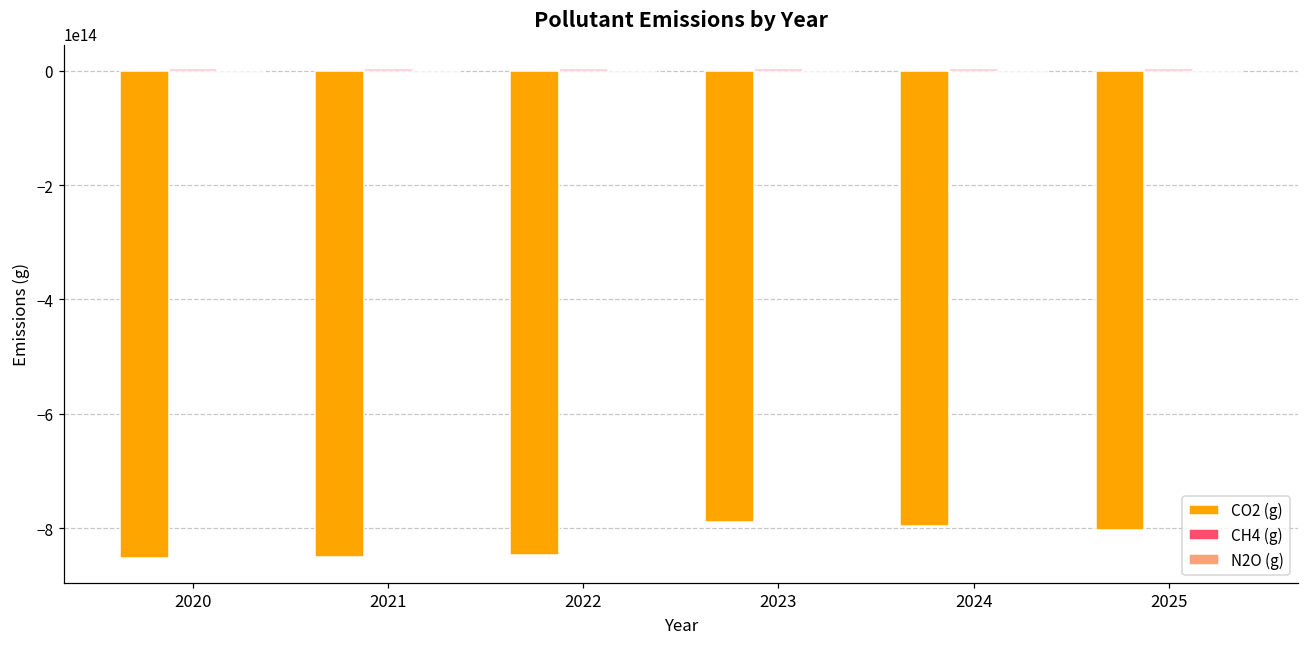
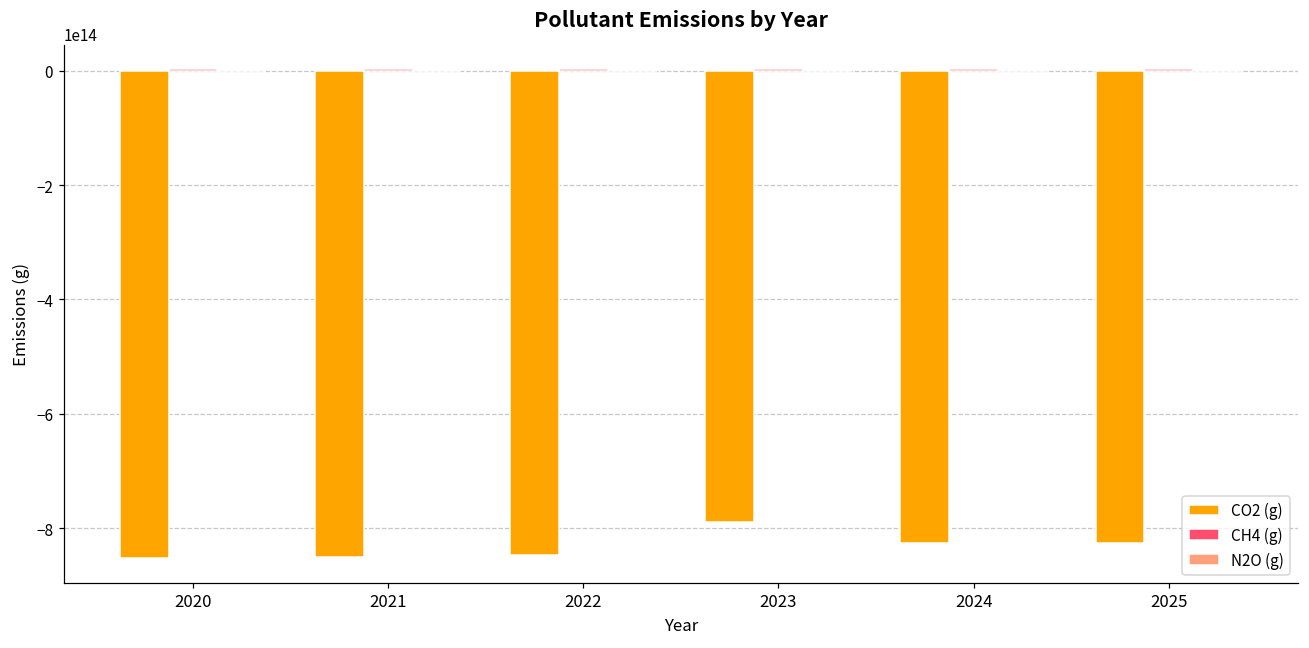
  {
    "CO2 (g)": {
      "2020": -850000000000000,
      "2021": -850000000000000,
      "2022": -850000000000000,
      "2023": -790000000000000,
-     "2024": -800000000000000,
-     "2025": -800000000000000
+     "2024": -830000000000000,
+     "2025": -830000000000000
    }
  }
